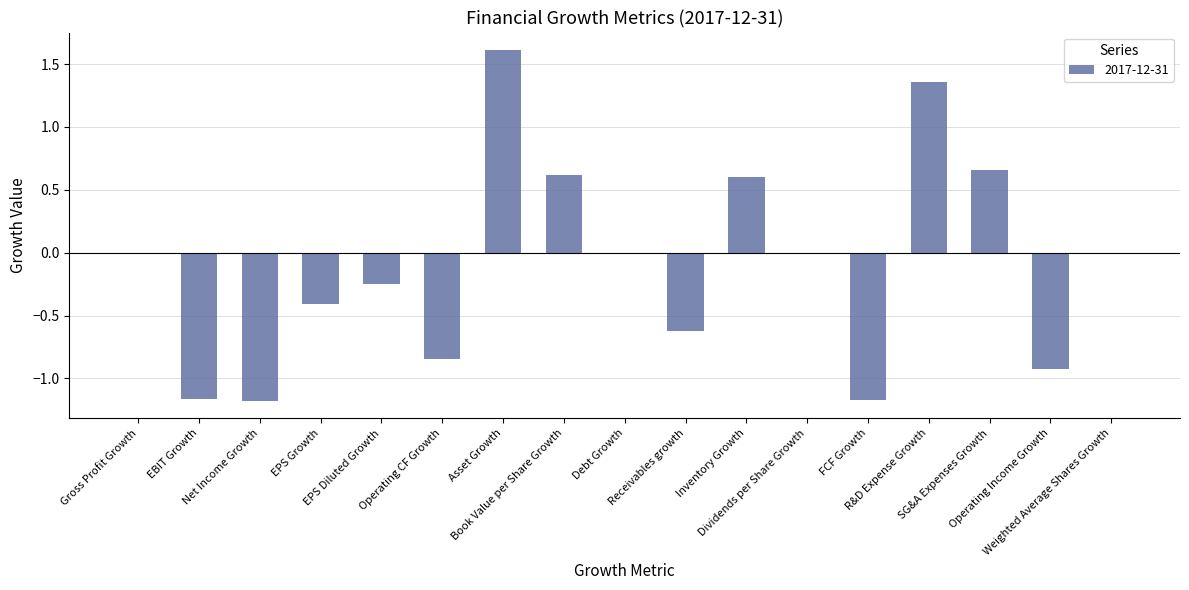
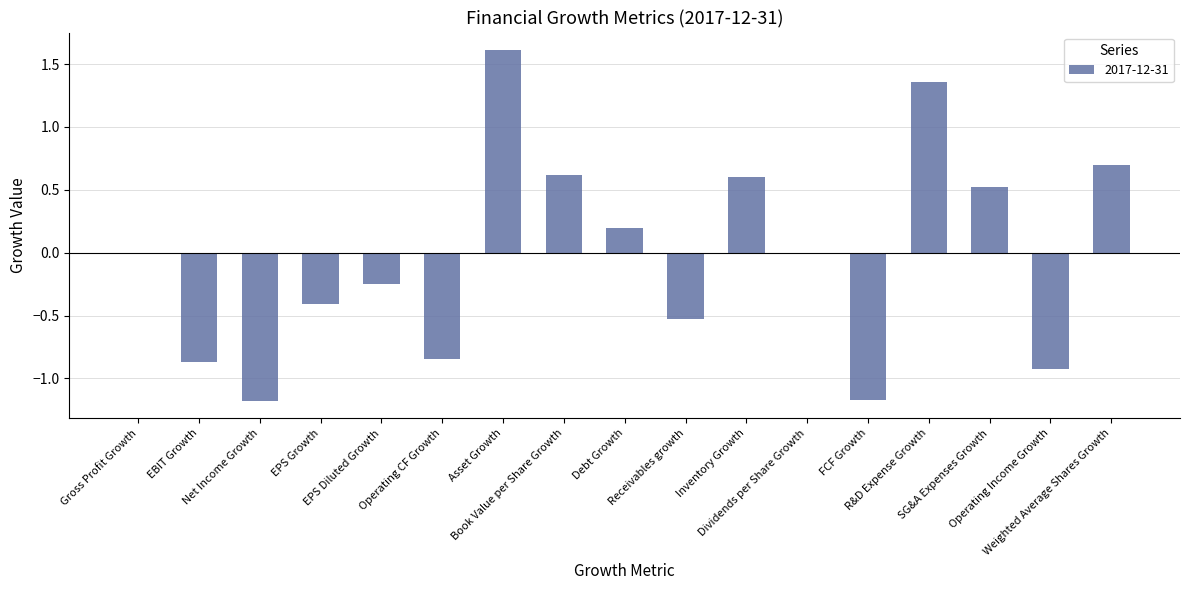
  {
    "Gross Profit Growth": 0.00,
-   "EBIT Growth": -1.16,
+   "EBIT Growth": -0.87,
    "Net Income Growth": -1.18,
    "EPS Growth": -0.41,
    "EPS Diluted Growth": -0.25,
    "Operating CF Growth": -0.84,
    "Asset Growth": 1.61,
    "Book Value per Share Growth": 0.62,
-   "Debt Growth": 0.0,
-   "Receivables growth": -0.62,
+   "Debt Growth": 0.2,
+   "Receivables growth": -0.53,
    "Inventory Growth": 0.60,
    "Dividends per Share Growth": 0.00,
    "FCF Growth": -1.17,
    "R&D Expense Growth": 1.36,
-   "SG&A Expenses Growth": 0.66,
+   "SG&A Expenses Growth": 0.52,
    "Operating Income Growth": -0.93,
-   "Weighted Average Shares Growth": 0.0
+   "Weighted Average Shares Growth": 0.7
  }
